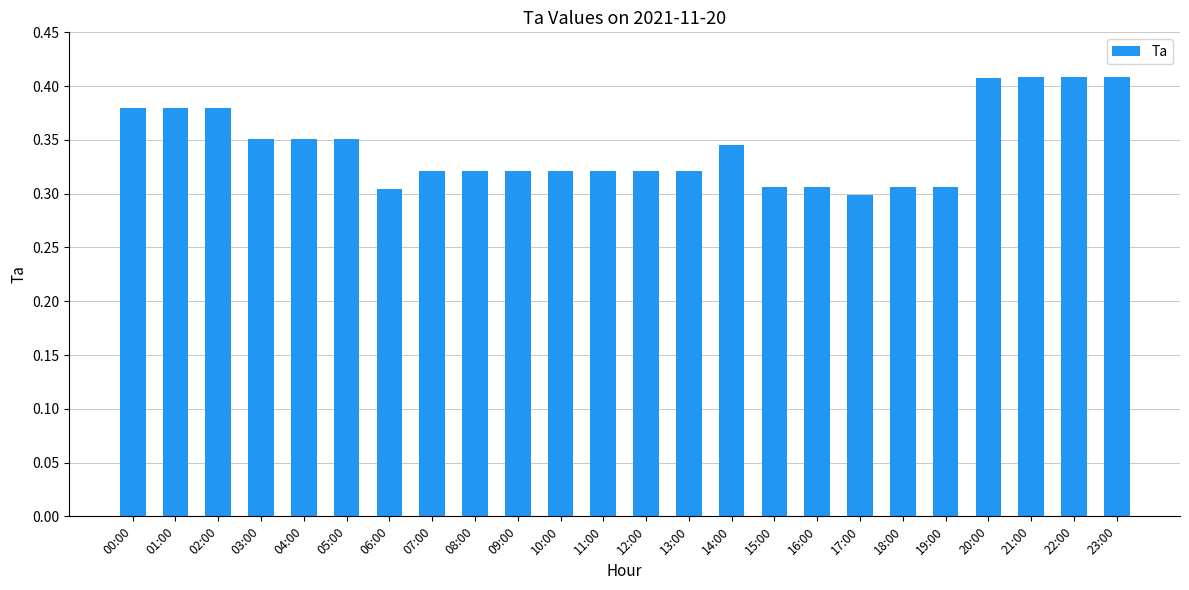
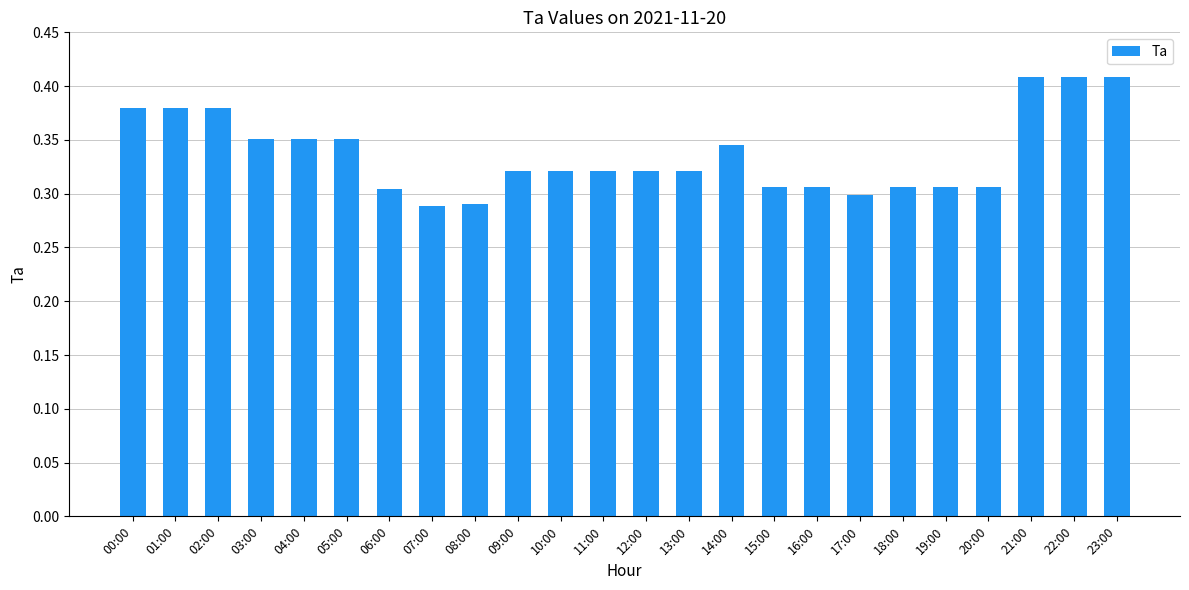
  {
    "00:00": 0.380,
    "01:00": 0.380,
    "02:00": 0.380,
    "03:00": 0.350,
    "04:00": 0.350,
    "05:00": 0.350,
    "06:00": 0.305,
-   "07:00": 0.321,
-   "08:00": 0.321,
+   "07:00": 0.289,
+   "08:00": 0.290,
    "09:00": 0.321,
    "10:00": 0.321,
    "11:00": 0.321,
    "12:00": 0.321,
    "13:00": 0.321,
    "14:00": 0.345,
    "15:00": 0.307,
    "16:00": 0.307,
    "17:00": 0.299,
    "18:00": 0.307,
    "19:00": 0.307,
-   "20:00": 0.408,
+   "20:00": 0.307,
    "21:00": 0.409,
    "22:00": 0.409,
    "23:00": 0.409
  }
